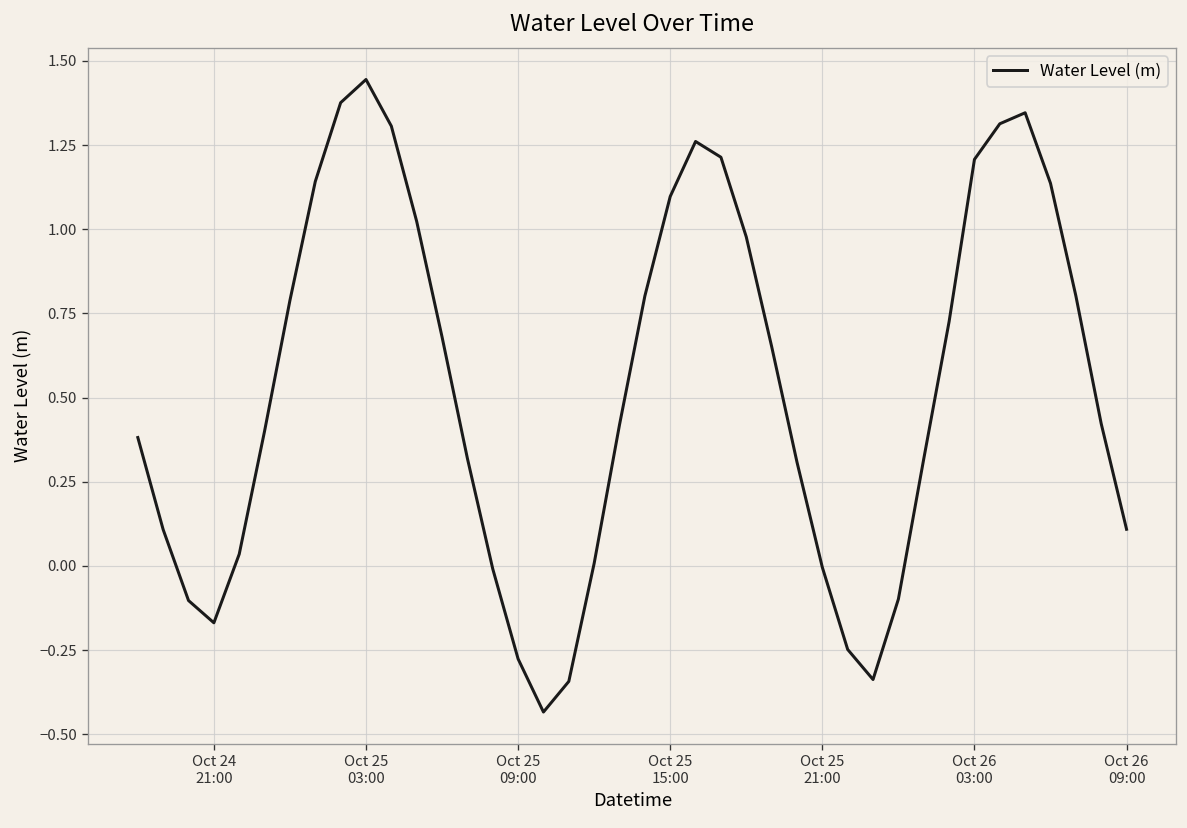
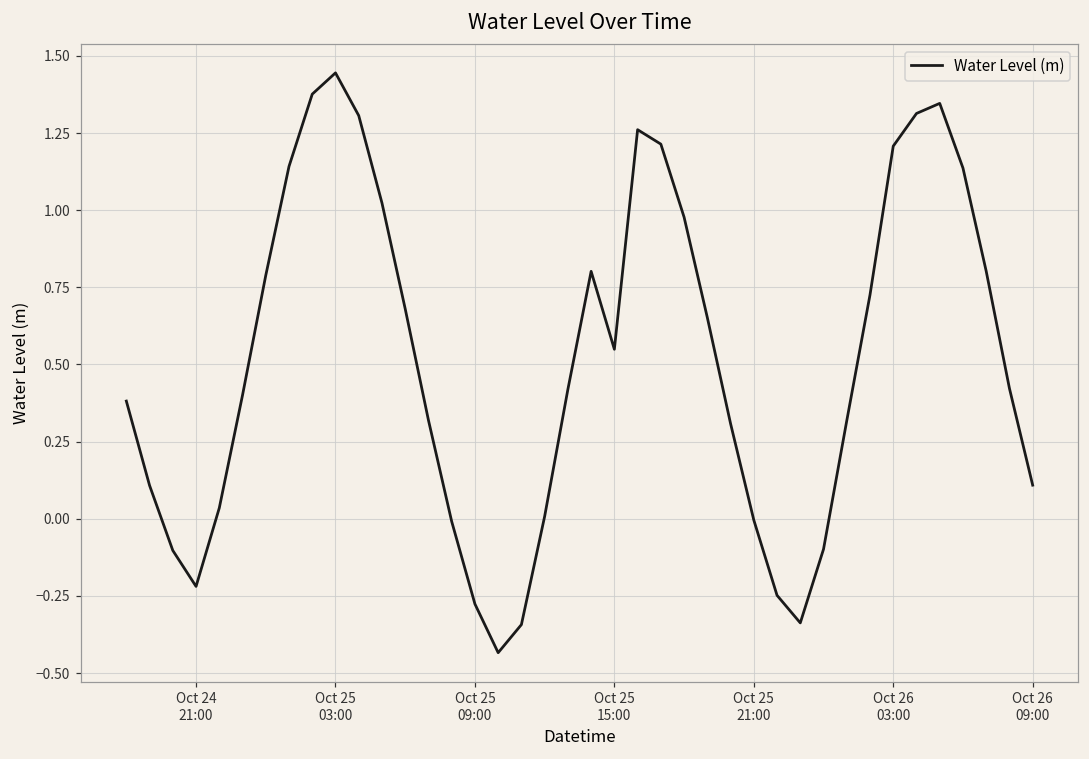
  {
-   "Oct 24 21:00": -0.17,
+   "Oct 24 21:00": -0.22,
    "Oct 25 03:00": 1.44,
    "Oct 25 09:00": -0.28,
-   "Oct 25 15:00": 1.10,
+   "Oct 25 15:00": 0.55,
    "Oct 25 21:00": 0.00,
    "Oct 26 03:00": 1.21,
    "Oct 26 09:00": 0.11
  }
